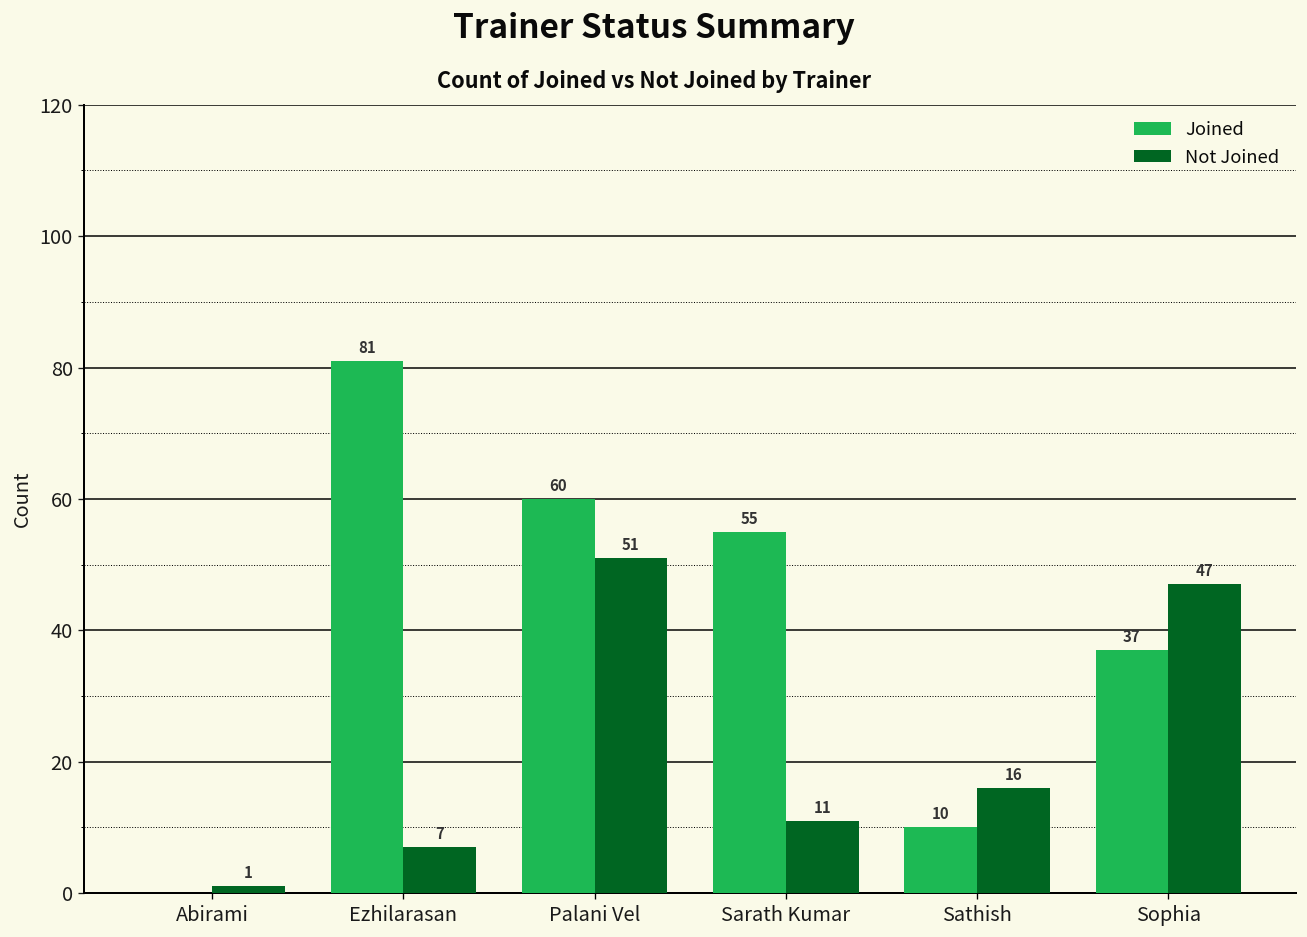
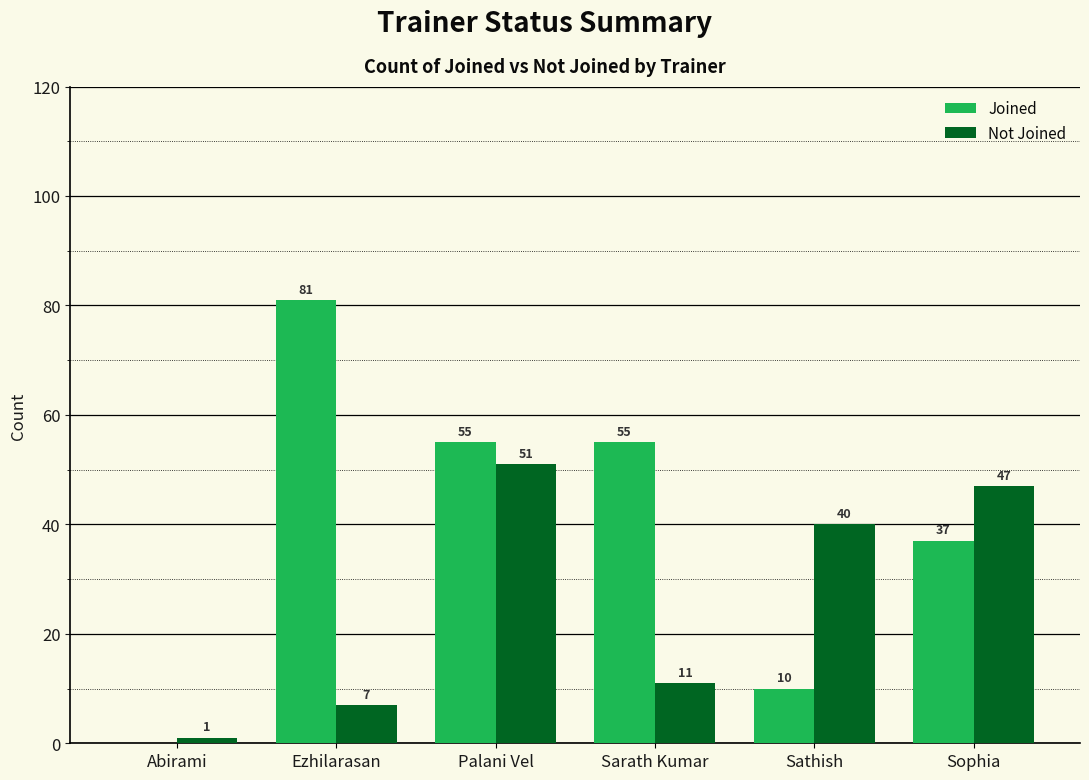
  {
    "Joined": {
      "Ezhilarasan": 81,
-     "Palani Vel": 60,
+     "Palani Vel": 55,
      "Sarath Kumar": 55,
      "Sathish": 10,
      "Sophia": 37
    },
    "Not Joined": {
      "Abirami": 1,
      "Ezhilarasan": 7,
      "Palani Vel": 51,
      "Sarath Kumar": 11,
-     "Sathish": 16,
+     "Sathish": 40,
      "Sophia": 47
    }
  }
